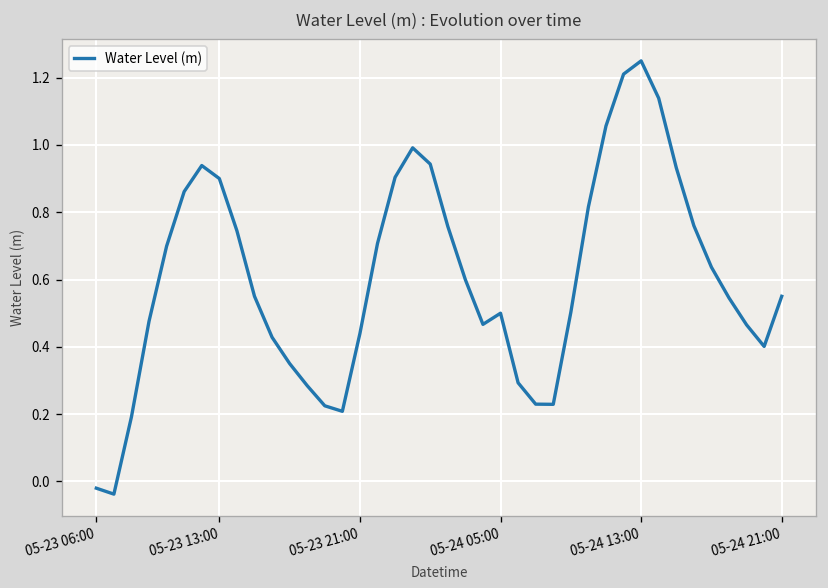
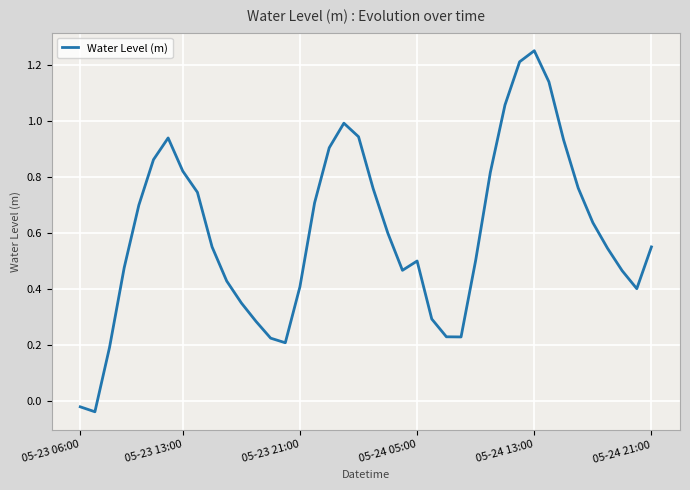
  {
    "05-23 06:00": -0.02,
-   "05-23 13:00": 0.90,
-   "05-23 21:00": 0.44,
+   "05-23 13:00": 0.82,
+   "05-23 21:00": 0.41,
    "05-24 05:00": 0.50,
    "05-24 13:00": 1.25,
    "05-24 21:00": 0.55
  }
